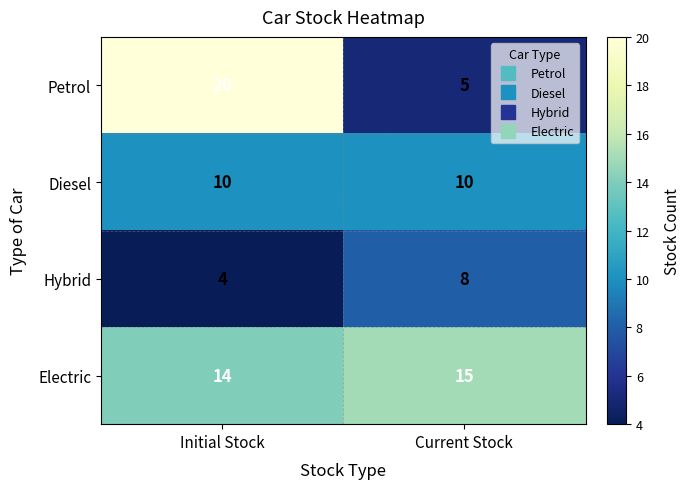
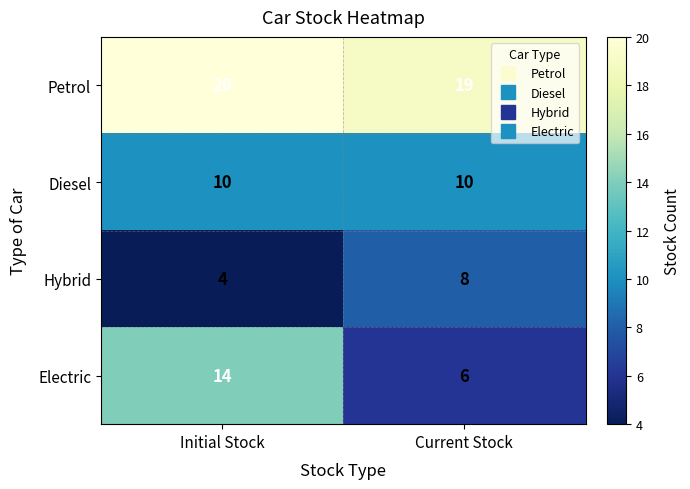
  {
    "Petrol": {
-     "Current Stock": 5
+     "Current Stock": 19
    },
    "Diesel": {
      "Initial Stock": 10,
      "Current Stock": 10
    },
    "Hybrid": {
      "Initial Stock": 4,
      "Current Stock": 8
    },
    "Electric": {
      "Initial Stock": 14,
-     "Current Stock": 15
+     "Current Stock": 6
    }
  }
